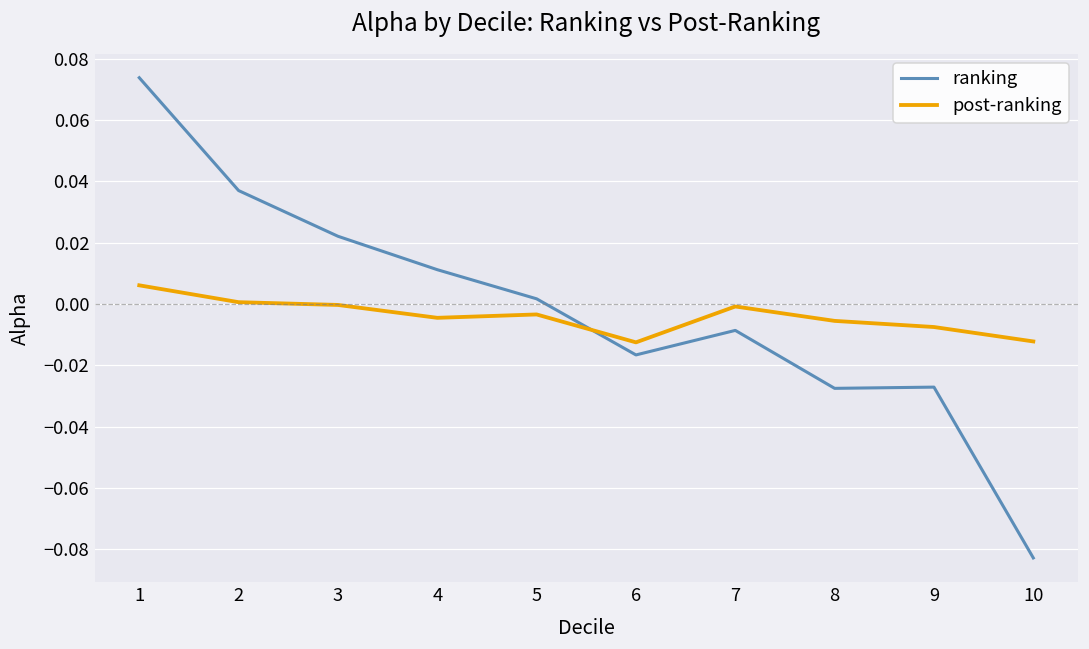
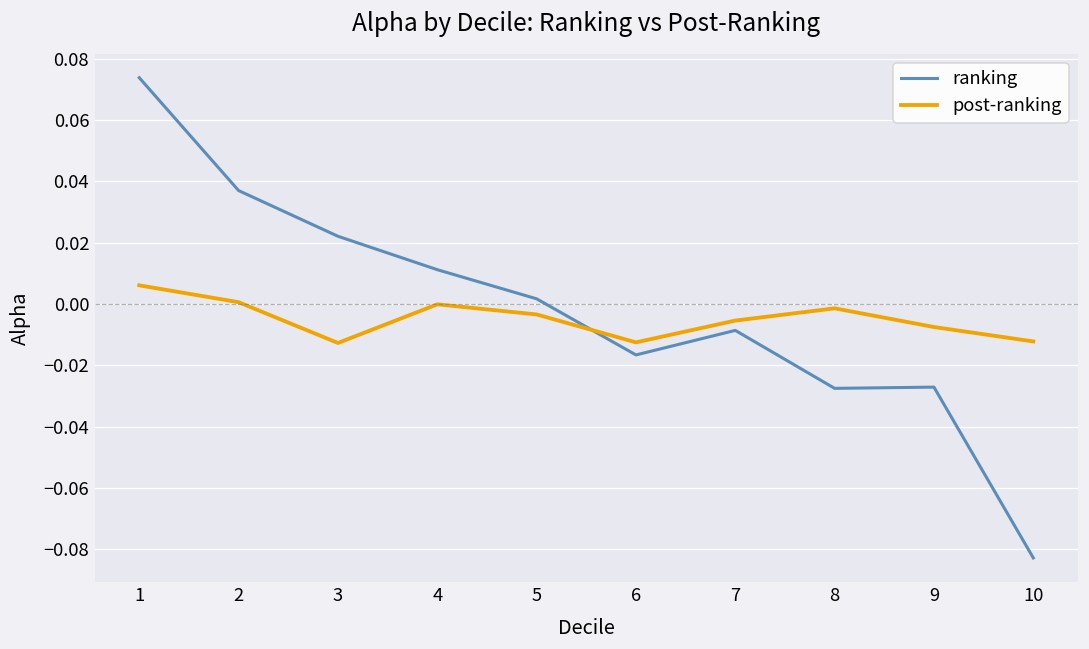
  {
    "ranking": {
      "1": 0.074,
      "2": 0.037,
      "3": 0.022,
      "4": 0.011,
      "5": 0.002,
      "6": -0.017,
      "7": -0.009,
      "8": -0.028,
      "9": -0.027,
      "10": -0.083
    },
    "post-ranking": {
      "1": 0.006,
      "2": 0.001,
-     "3": 0.000,
-     "4": -0.005,
+     "3": -0.013,
+     "4": 0.000,
      "5": -0.003,
      "6": -0.013,
-     "7": -0.001,
-     "8": -0.006,
+     "7": -0.005,
+     "8": -0.001,
      "9": -0.008,
      "10": -0.012
    }
  }
